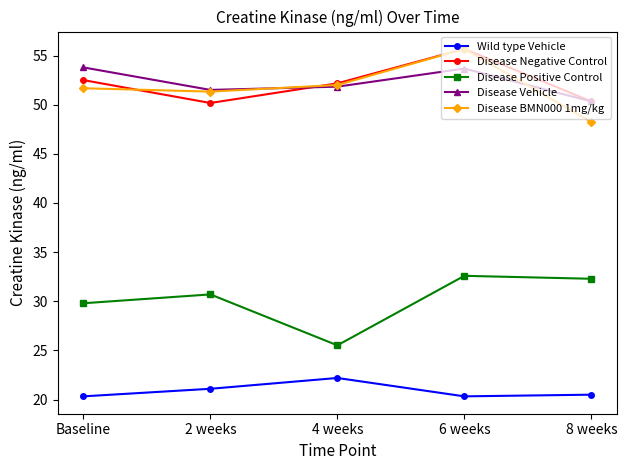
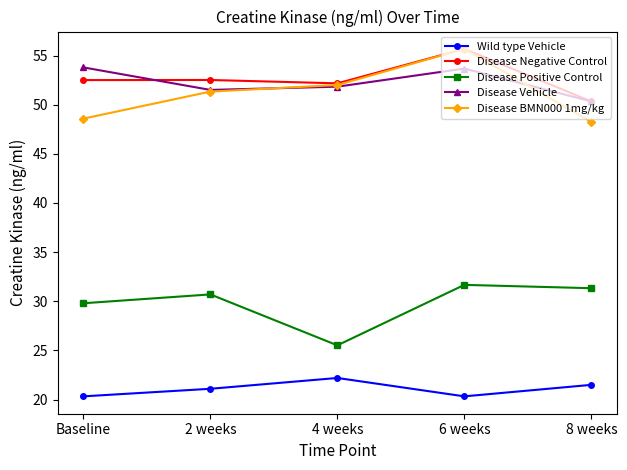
  {
    "Wild type Vehicle": {
      "Baseline": 20,
      "2 weeks": 21,
      "4 weeks": 22,
      "6 weeks": 20,
-     "8 weeks": 21
+     "8 weeks": 22
    },
    "Disease Negative Control": {
      "Baseline": 53,
-     "2 weeks": 50
+     "2 weeks": 53
    },
    "Disease Positive Control": {
      "Baseline": 30,
      "2 weeks": 31,
      "4 weeks": 26,
-     "6 weeks": 33,
-     "8 weeks": 32
+     "6 weeks": 32,
+     "8 weeks": 31
    },
    "Disease Vehicle": {
      "Baseline": 54
    },
    "Disease BMN000 1mg/kg": {
-     "Baseline": 52,
+     "Baseline": 49,
      "8 weeks": 48
    }
  }
